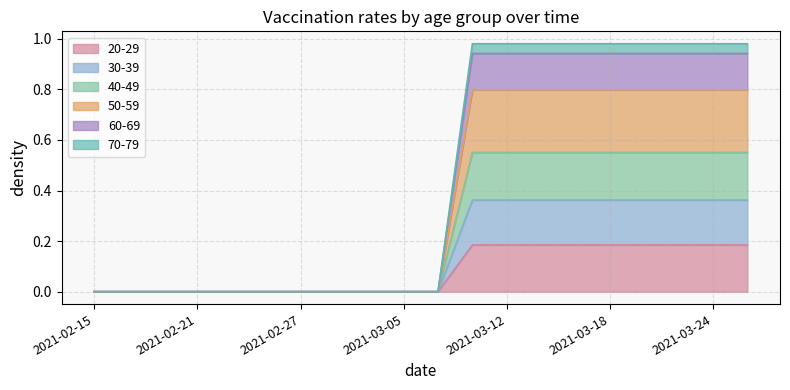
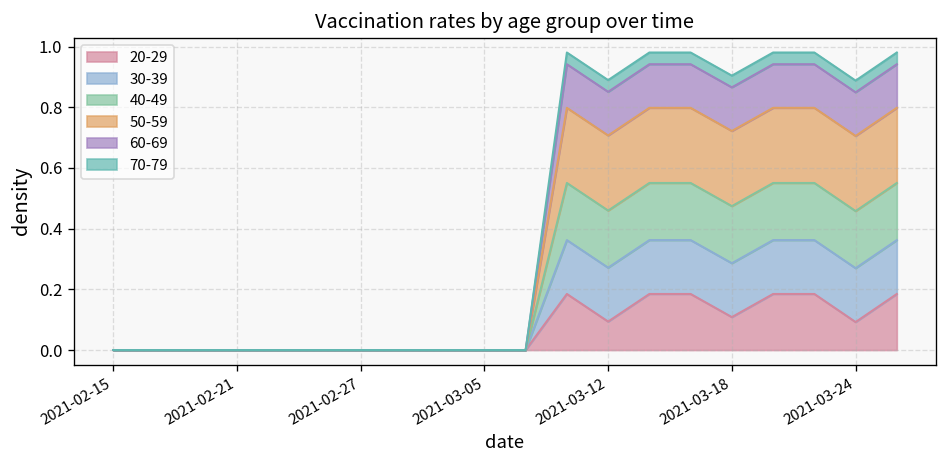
  {
    "20-29": {
-     "2021-03-12": 0.18,
-     "2021-03-18": 0.18,
-     "2021-03-24": 0.18
+     "2021-03-12": 0.09,
+     "2021-03-18": 0.11,
+     "2021-03-24": 0.09
    },
    "50-59": {
      "2021-03-12": 0.25,
      "2021-03-18": 0.25,
      "2021-03-24": 0.25
    }
  }
